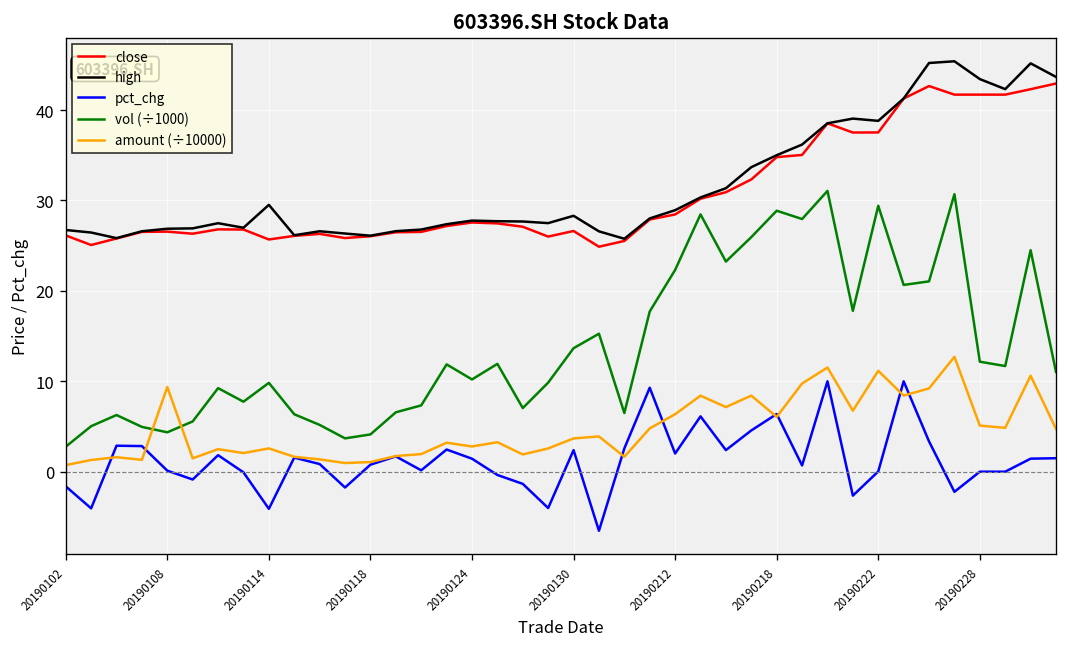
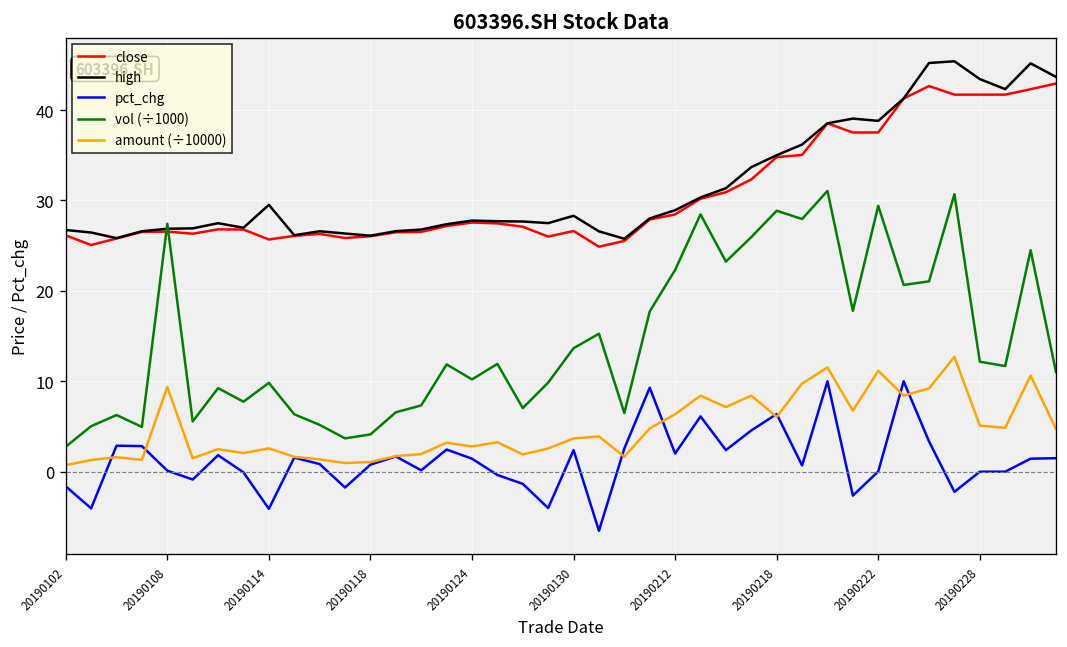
  {
    "close": {
      "20190102": 26,
      "20190114": 26,
      "20190130": 27,
      "20190212": 28,
      "20190222": 38,
      "20190228": 42
    },
    "high": {
      "20190102": 27,
      "20190114": 30,
      "20190130": 28,
      "20190212": 29,
      "20190222": 39,
      "20190228": 43
    },
    "pct_chg": {
      "20190102": -2,
      "20190108": 0,
      "20190114": -4,
      "20190124": 1,
      "20190130": 2,
      "20190212": 2,
      "20190222": 0,
      "20190228": 0
    },
    "vol (÷1000)": {
      "20190102": 3,
-     "20190108": 4,
+     "20190108": 27,
      "20190114": 10,
      "20190118": 4,
      "20190124": 10,
      "20190130": 14,
      "20190212": 22,
      "20190218": 29,
      "20190222": 29,
      "20190228": 12
    },
    "amount (÷10000)": {
      "20190102": 1,
      "20190108": 9,
      "20190114": 3,
      "20190124": 3,
      "20190130": 4,
      "20190212": 6,
      "20190222": 11,
      "20190228": 5
    }
  }
